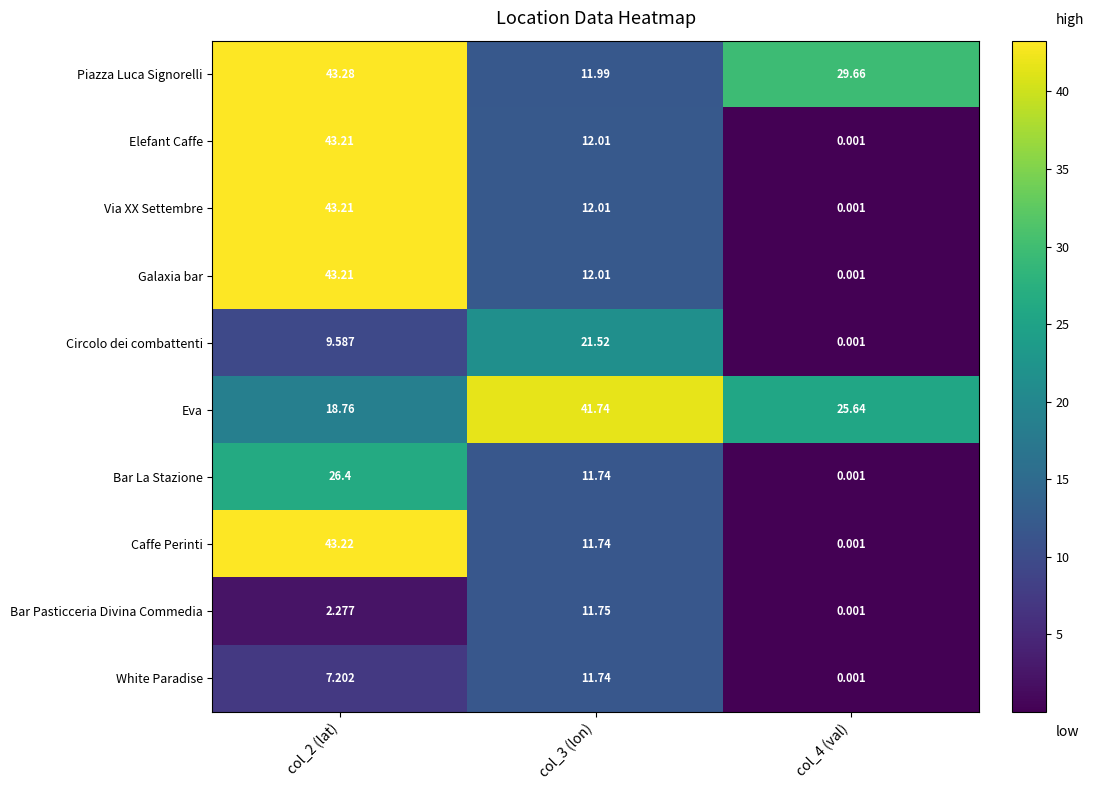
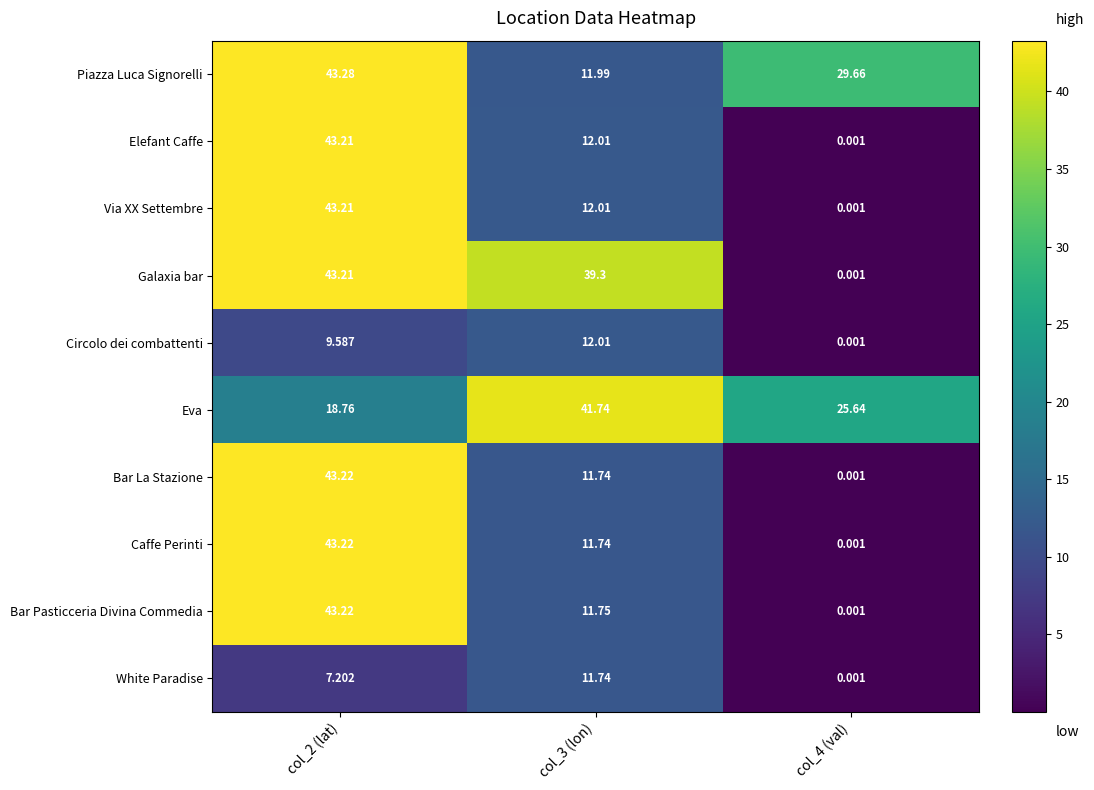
  {
    "Piazza Luca Signorelli": {
      "col_2 (lat)": 43.28,
      "col_3 (lon)": 11.99,
      "col_4 (val)": 29.66
    },
    "Elefant Caffe": {
      "col_2 (lat)": 43.21,
      "col_3 (lon)": 12.01,
      "col_4 (val)": 0.001
    },
    "Via XX Settembre": {
      "col_2 (lat)": 43.21,
      "col_3 (lon)": 12.01,
      "col_4 (val)": 0.001
    },
    "Galaxia bar": {
      "col_2 (lat)": 43.21,
-     "col_3 (lon)": 12.01,
+     "col_3 (lon)": 39.3,
      "col_4 (val)": 0.001
    },
    "Circolo dei combattenti": {
      "col_2 (lat)": 9.587,
-     "col_3 (lon)": 21.52,
+     "col_3 (lon)": 12.01,
      "col_4 (val)": 0.001
    },
    "Eva": {
      "col_2 (lat)": 18.76,
      "col_3 (lon)": 41.74,
      "col_4 (val)": 25.64
    },
    "Bar La Stazione": {
-     "col_2 (lat)": 26.4,
+     "col_2 (lat)": 43.22,
      "col_3 (lon)": 11.74,
      "col_4 (val)": 0.001
    },
    "Caffe Perinti": {
      "col_2 (lat)": 43.22,
      "col_3 (lon)": 11.74,
      "col_4 (val)": 0.001
    },
    "Bar Pasticceria Divina Commedia": {
-     "col_2 (lat)": 2.277,
+     "col_2 (lat)": 43.22,
      "col_3 (lon)": 11.75,
      "col_4 (val)": 0.001
    },
    "White Paradise": {
      "col_2 (lat)": 7.202,
      "col_3 (lon)": 11.74,
      "col_4 (val)": 0.001
    }
  }
